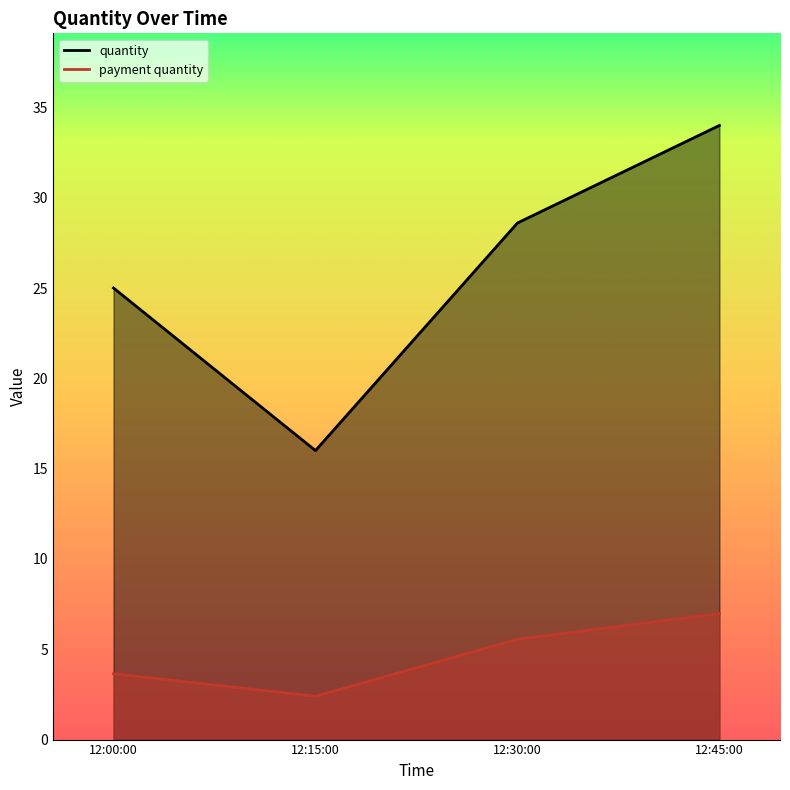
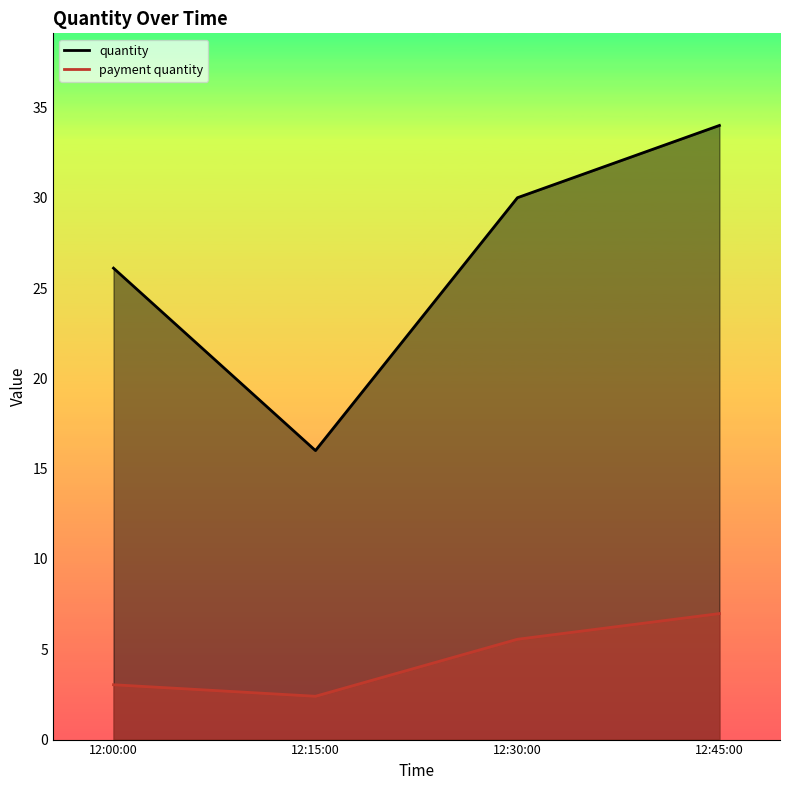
  {
    "quantity": {
-     "12:00:00": 25.0,
+     "12:00:00": 26.1,
      "12:15:00": 16.0,
-     "12:30:00": 28.6,
+     "12:30:00": 30.0,
      "12:45:00": 34.0
    },
    "payment quantity": {
-     "12:00:00": 3.6,
+     "12:00:00": 3.0,
      "12:15:00": 2.4,
      "12:30:00": 5.6,
      "12:45:00": 7.0
    }
  }
